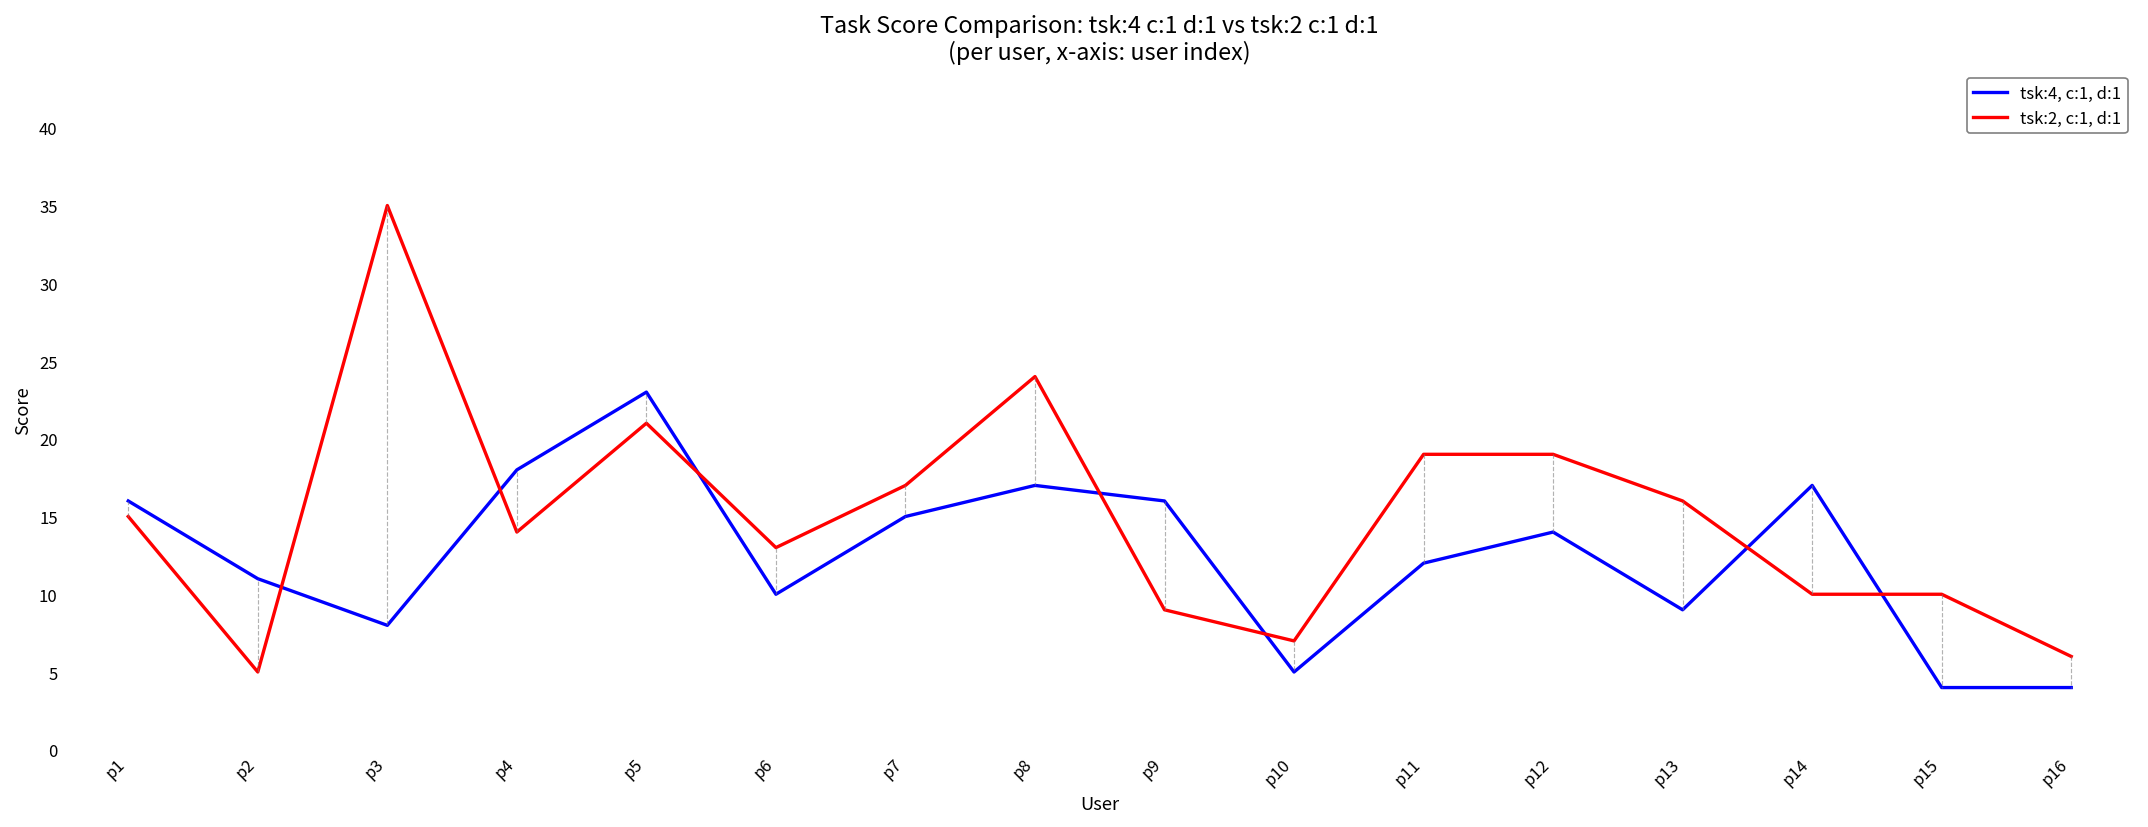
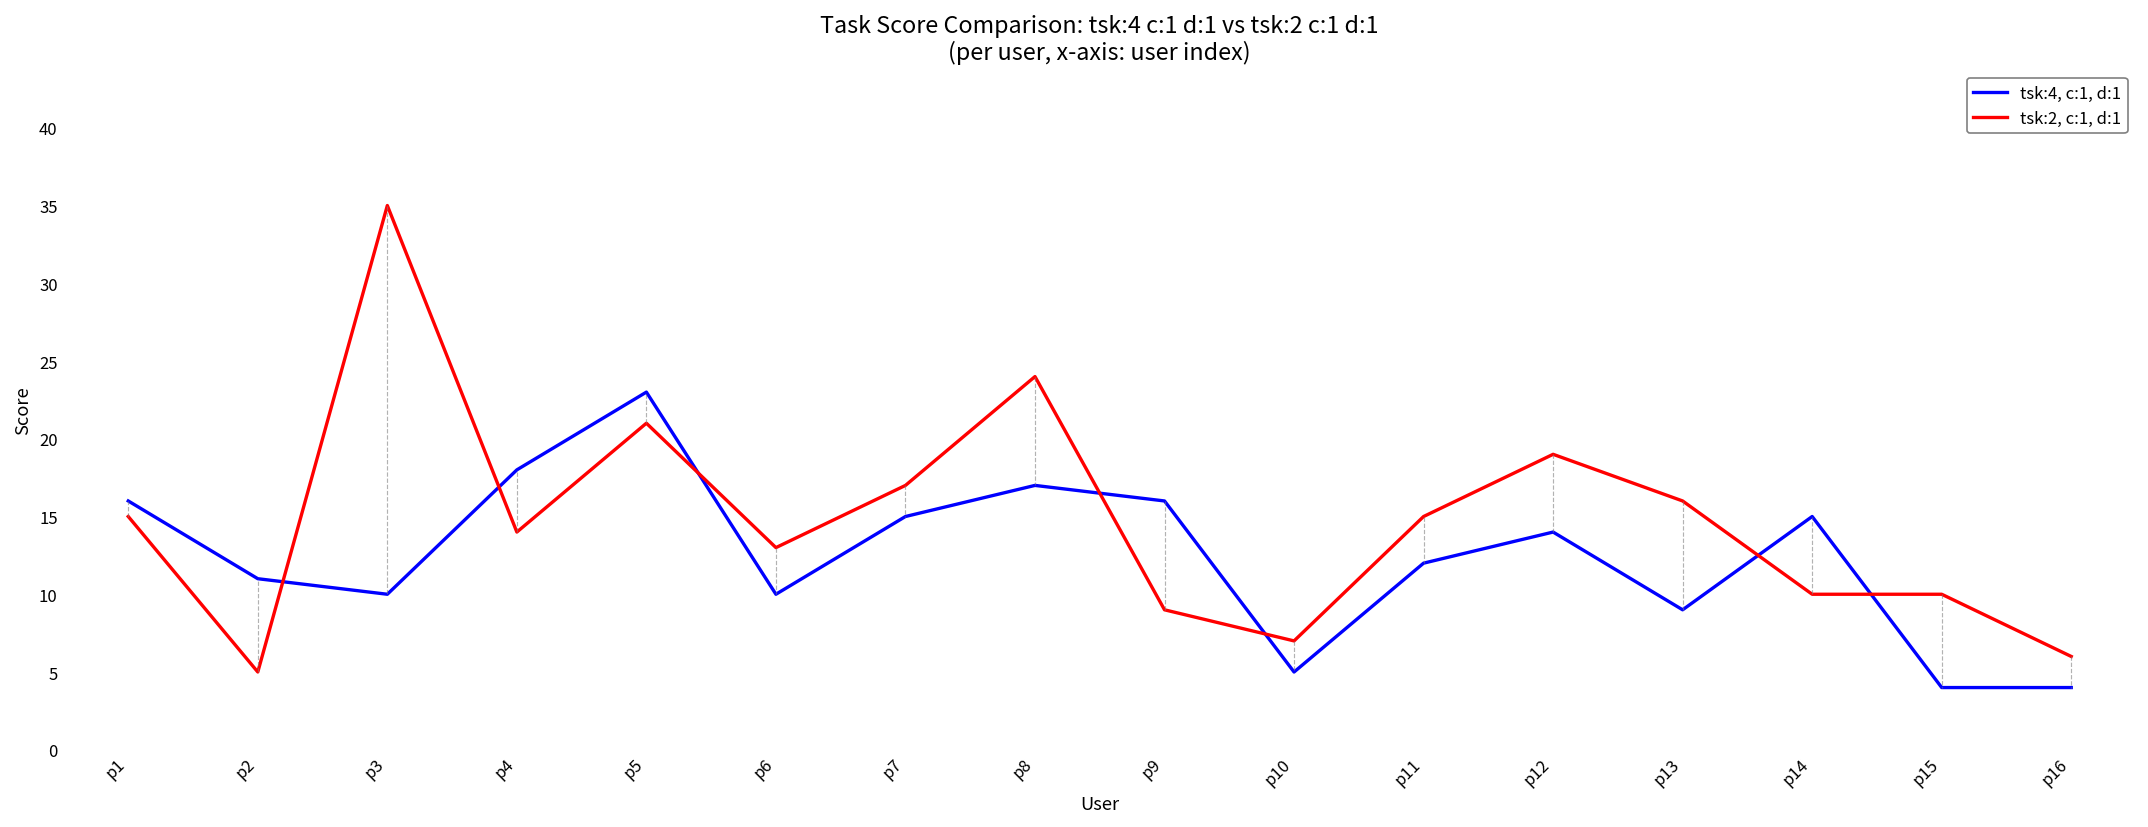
  {
    "tsk:4, c:1, d:1": {
-     "p3": 8,
-     "p14": 17
+     "p3": 10,
+     "p14": 15
    },
    "tsk:2, c:1, d:1": {
-     "p11": 19
+     "p11": 15
    }
  }
